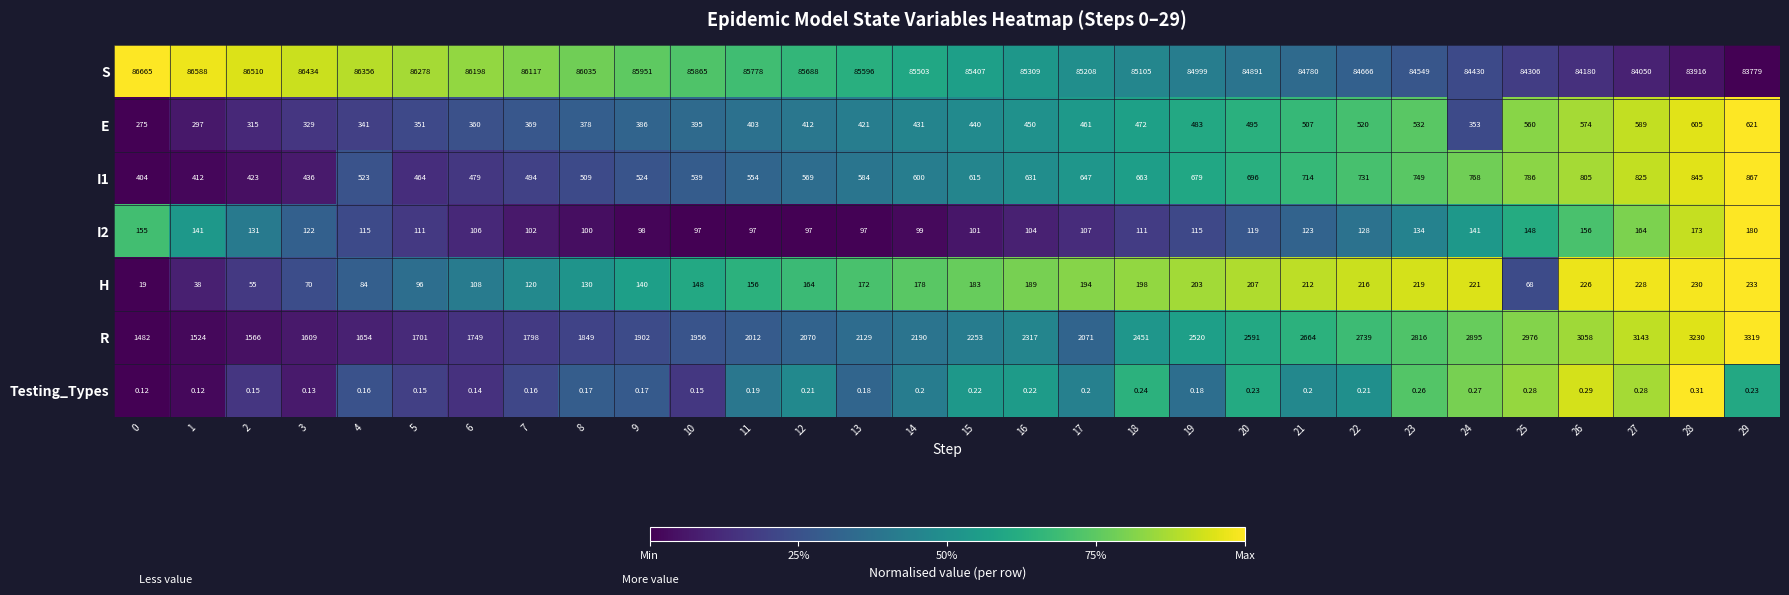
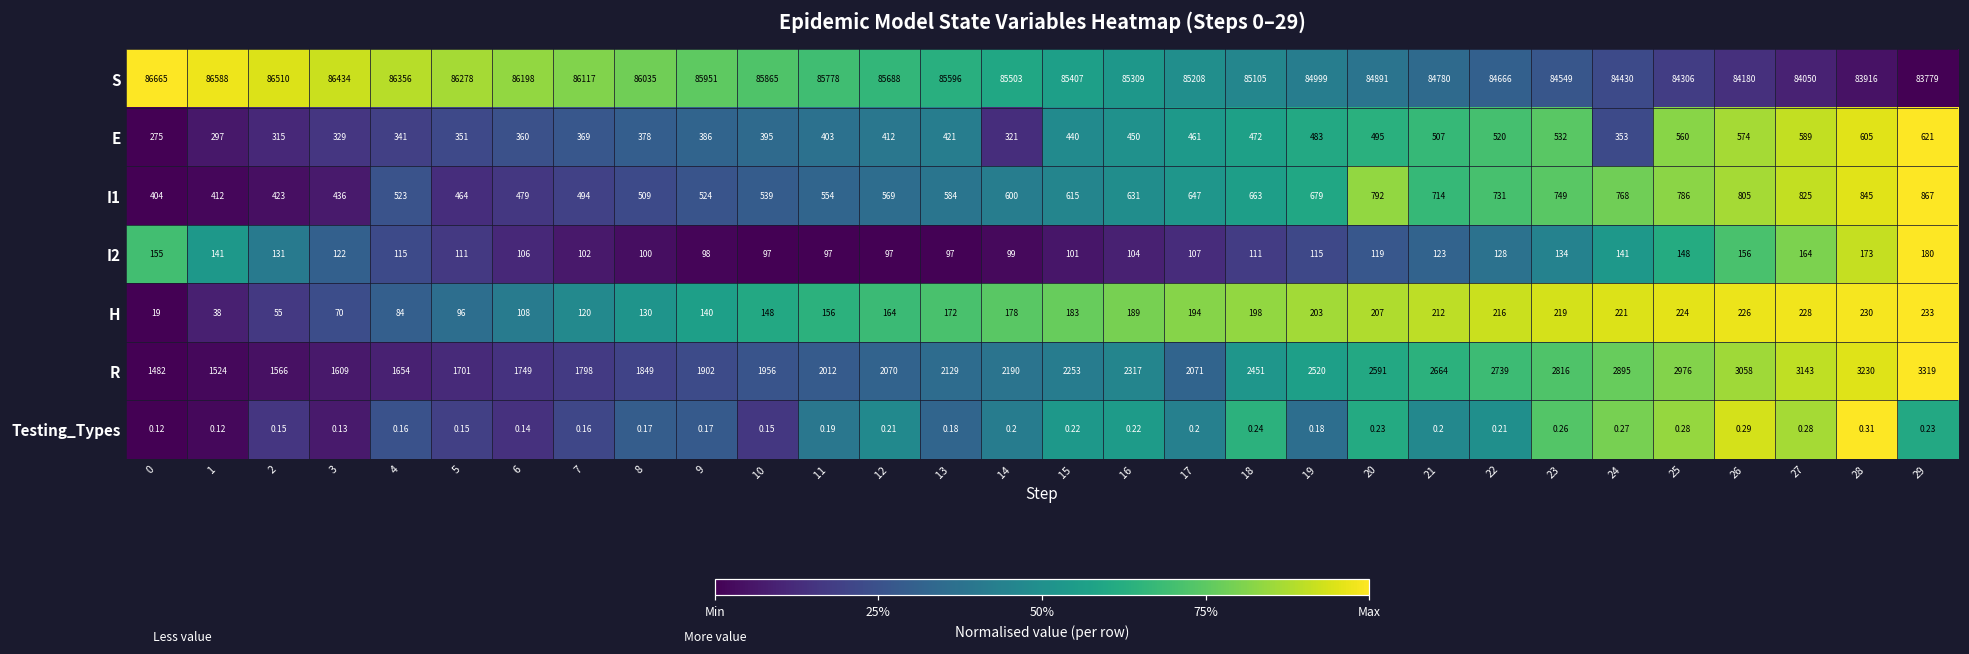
  {
    "E": {
      "0": 275,
      "1": 297,
      "2": 315,
      "3": 329,
      "4": 341,
      "5": 351,
      "6": 360,
      "7": 369,
      "8": 378,
      "9": 386,
      "10": 395,
      "11": 403,
      "12": 412,
      "13": 421,
-     "14": 431,
+     "14": 321,
      "15": 440,
      "16": 450,
      "17": 461,
      "18": 472,
      "19": 483,
      "20": 495,
      "21": 507,
      "22": 520,
      "23": 532,
      "24": 353,
      "25": 560,
      "26": 574,
      "27": 589,
      "28": 605,
      "29": 621
    },
    "I1": {
      "0": 404,
      "1": 412,
      "2": 423,
      "3": 436,
      "4": 523,
      "5": 464,
      "6": 479,
      "7": 494,
      "8": 509,
      "9": 524,
      "10": 539,
      "11": 554,
      "12": 569,
      "13": 584,
      "14": 600,
      "15": 615,
      "16": 631,
      "17": 647,
      "18": 663,
      "19": 679,
-     "20": 696,
+     "20": 792,
      "21": 714,
      "22": 731,
      "23": 749,
      "24": 768,
      "25": 786,
      "26": 805,
      "27": 825,
      "28": 845,
      "29": 867
    },
    "H": {
      "0": 19,
      "1": 38,
      "2": 55,
      "3": 70,
      "4": 84,
      "5": 96,
      "6": 108,
      "7": 120,
      "8": 130,
      "9": 140,
      "10": 148,
      "11": 156,
      "12": 164,
      "13": 172,
      "14": 178,
      "15": 183,
      "16": 189,
      "17": 194,
      "18": 198,
      "19": 203,
      "20": 207,
      "21": 212,
      "22": 216,
      "23": 219,
      "24": 221,
-     "25": 68,
+     "25": 224,
      "26": 226,
      "27": 228,
      "28": 230,
      "29": 233
    }
  }
